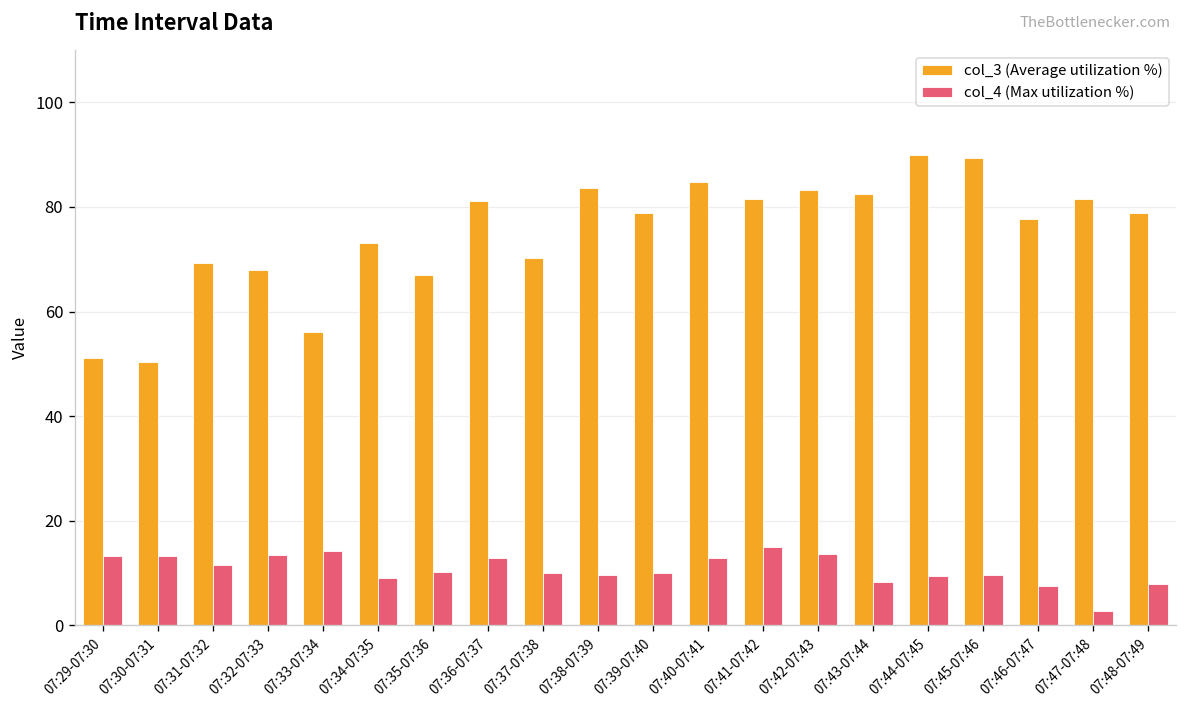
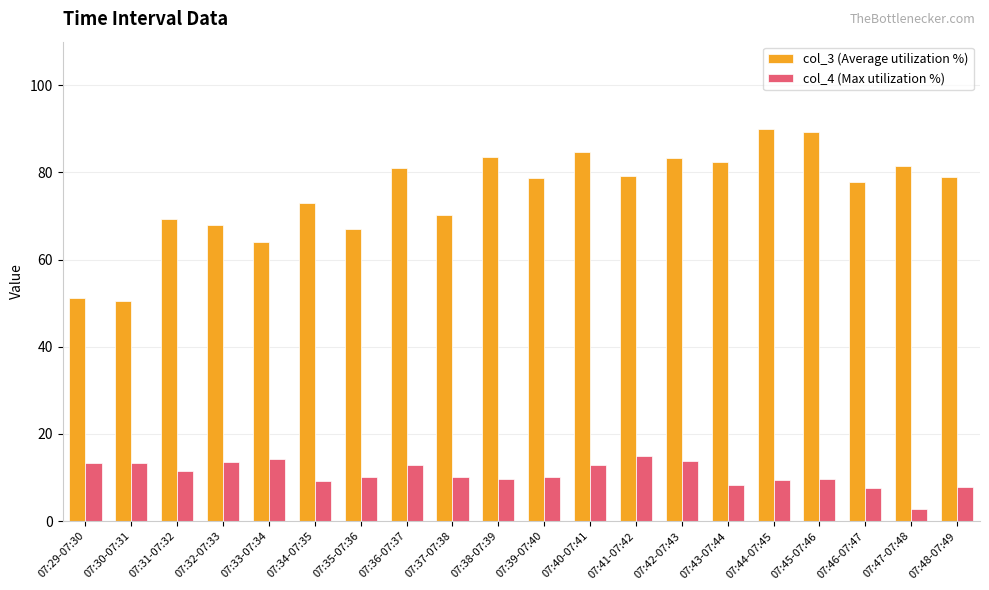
  {
    "col_3 (Average utilization %)": {
      "07:29-07:30": 51,
      "07:30-07:31": 50,
      "07:31-07:32": 69,
      "07:32-07:33": 68,
-     "07:33-07:34": 56,
+     "07:33-07:34": 64,
      "07:34-07:35": 73,
      "07:35-07:36": 67,
      "07:36-07:37": 81,
      "07:37-07:38": 70,
      "07:38-07:39": 84,
      "07:39-07:40": 79,
      "07:40-07:41": 85,
-     "07:41-07:42": 82,
+     "07:41-07:42": 79,
      "07:42-07:43": 83,
      "07:43-07:44": 83,
      "07:44-07:45": 90,
      "07:45-07:46": 89,
      "07:46-07:47": 78,
      "07:47-07:48": 82,
      "07:48-07:49": 79
    },
    "col_4 (Max utilization %)": {
      "07:29-07:30": 13,
      "07:30-07:31": 13,
      "07:31-07:32": 12,
      "07:32-07:33": 14,
      "07:33-07:34": 14,
      "07:34-07:35": 9,
      "07:35-07:36": 10,
      "07:36-07:37": 13,
      "07:37-07:38": 10,
      "07:38-07:39": 10,
      "07:39-07:40": 10,
      "07:40-07:41": 13,
      "07:41-07:42": 15,
      "07:42-07:43": 14,
      "07:43-07:44": 8,
      "07:44-07:45": 9,
      "07:45-07:46": 10,
      "07:46-07:47": 8,
      "07:47-07:48": 3,
      "07:48-07:49": 8
    }
  }
